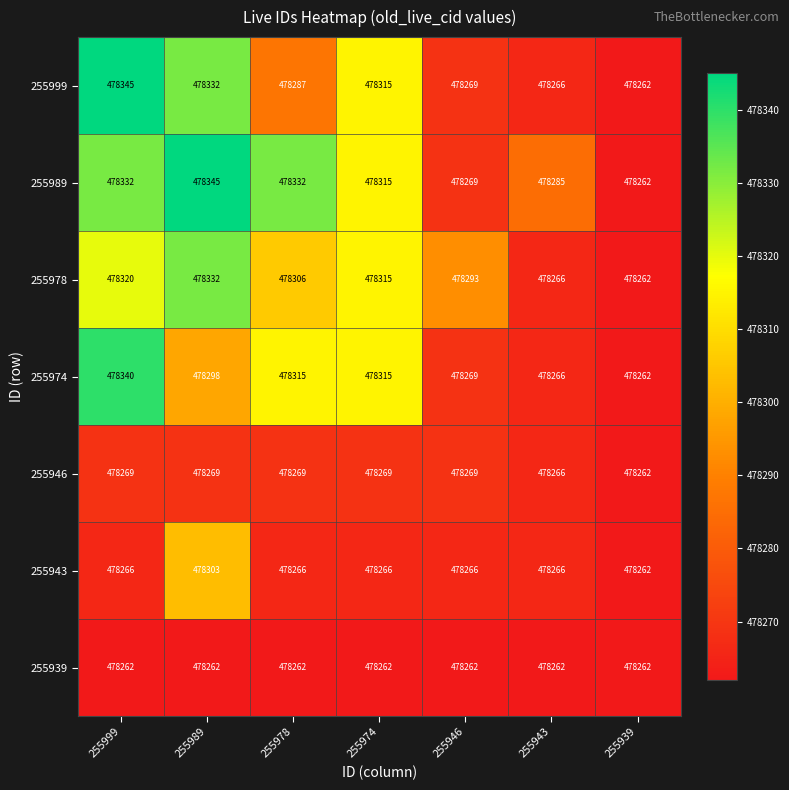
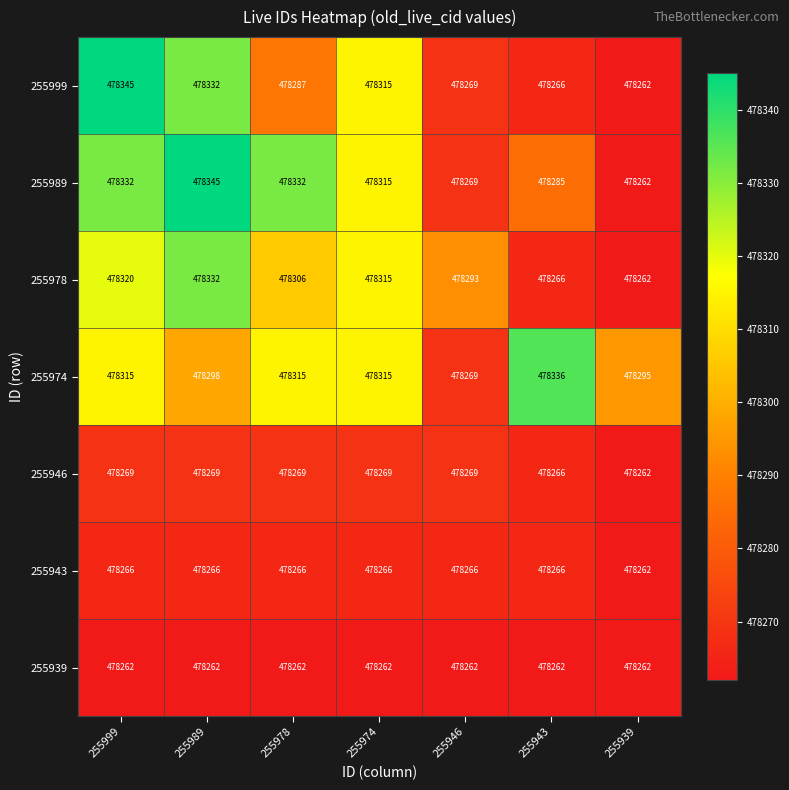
  {
    "255999": {
      "255999": 478345,
      "255989": 478332,
      "255978": 478287,
      "255974": 478315,
      "255946": 478269,
      "255943": 478266,
      "255939": 478262
    },
    "255989": {
      "255999": 478332,
      "255989": 478345,
      "255978": 478332,
      "255974": 478315,
      "255946": 478269,
      "255943": 478285,
      "255939": 478262
    },
    "255978": {
      "255999": 478320,
      "255989": 478332,
      "255978": 478306,
      "255974": 478315,
      "255946": 478293,
      "255943": 478266,
      "255939": 478262
    },
    "255974": {
-     "255999": 478340,
+     "255999": 478315,
      "255989": 478298,
      "255978": 478315,
      "255974": 478315,
      "255946": 478269,
-     "255943": 478266,
-     "255939": 478262
+     "255943": 478336,
+     "255939": 478295
    },
    "255946": {
      "255999": 478269,
      "255989": 478269,
      "255978": 478269,
      "255974": 478269,
      "255946": 478269,
      "255943": 478266,
      "255939": 478262
    },
    "255943": {
      "255999": 478266,
-     "255989": 478303,
+     "255989": 478266,
      "255978": 478266,
      "255974": 478266,
      "255946": 478266,
      "255943": 478266,
      "255939": 478262
    },
    "255939": {
      "255999": 478262,
      "255989": 478262,
      "255978": 478262,
      "255974": 478262,
      "255946": 478262,
      "255943": 478262,
      "255939": 478262
    }
  }
